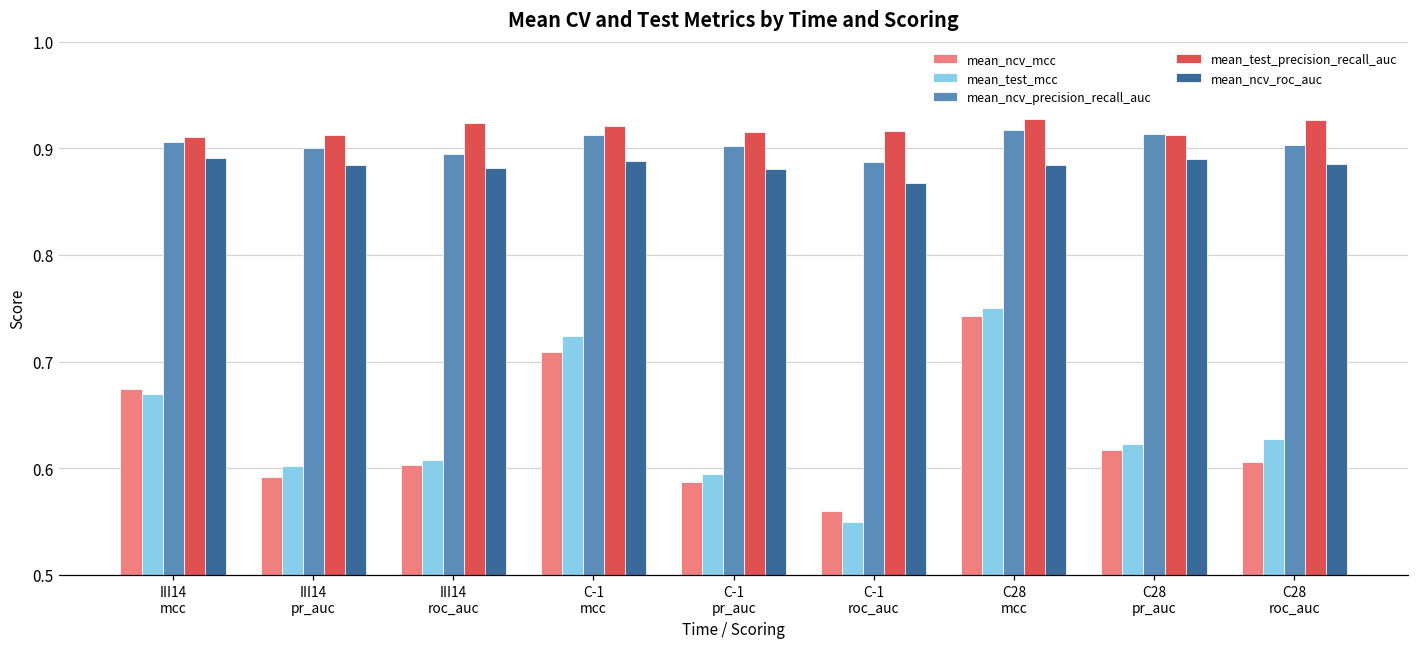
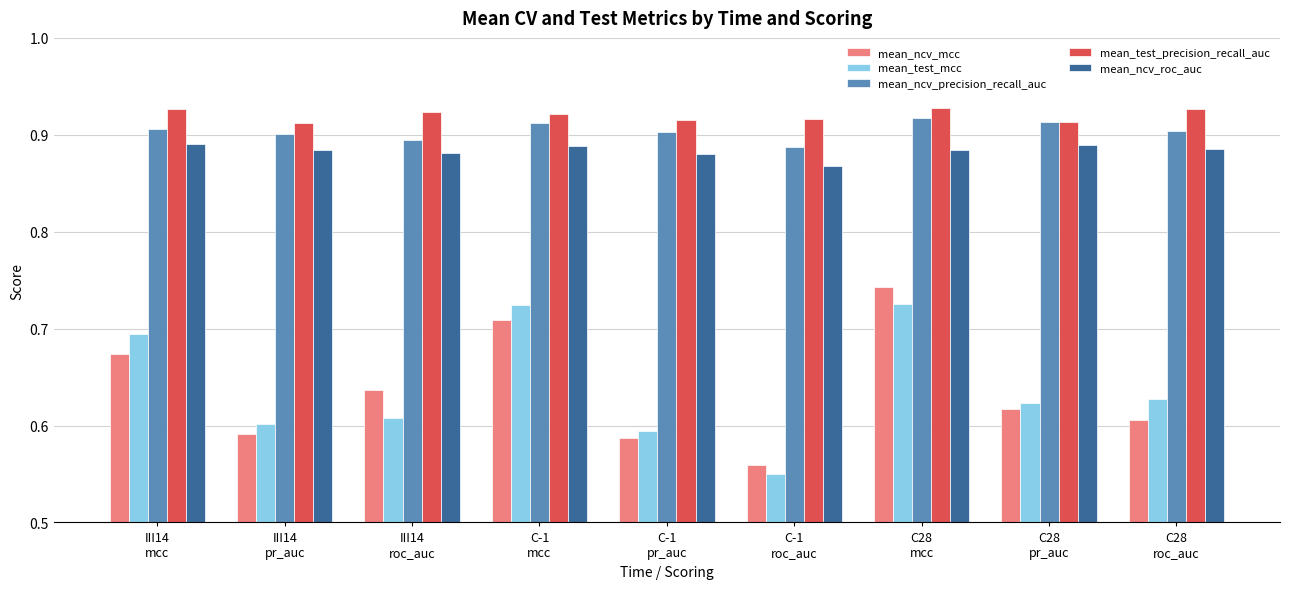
  {
    "mean_ncv_mcc": {
      "III14 mcc": 0.67,
      "III14 pr_auc": 0.59,
-     "III14 roc_auc": 0.60,
+     "III14 roc_auc": 0.64,
      "C-1 mcc": 0.71,
      "C-1 pr_auc": 0.59,
      "C-1 roc_auc": 0.56,
      "C28 mcc": 0.74,
      "C28 pr_auc": 0.62,
      "C28 roc_auc": 0.61
    },
    "mean_test_mcc": {
-     "III14 mcc": 0.67,
+     "III14 mcc": 0.69,
      "III14 pr_auc": 0.60,
      "III14 roc_auc": 0.61,
      "C-1 mcc": 0.72,
      "C-1 pr_auc": 0.59,
      "C-1 roc_auc": 0.55,
-     "C28 mcc": 0.75,
+     "C28 mcc": 0.73,
      "C28 pr_auc": 0.62,
      "C28 roc_auc": 0.63
    },
    "mean_test_precision_recall_auc": {
-     "III14 mcc": 0.91,
+     "III14 mcc": 0.93,
      "III14 pr_auc": 0.91,
      "III14 roc_auc": 0.92,
      "C-1 mcc": 0.92,
      "C-1 pr_auc": 0.92,
      "C-1 roc_auc": 0.92,
      "C28 mcc": 0.93,
      "C28 pr_auc": 0.91,
      "C28 roc_auc": 0.93
    }
  }
